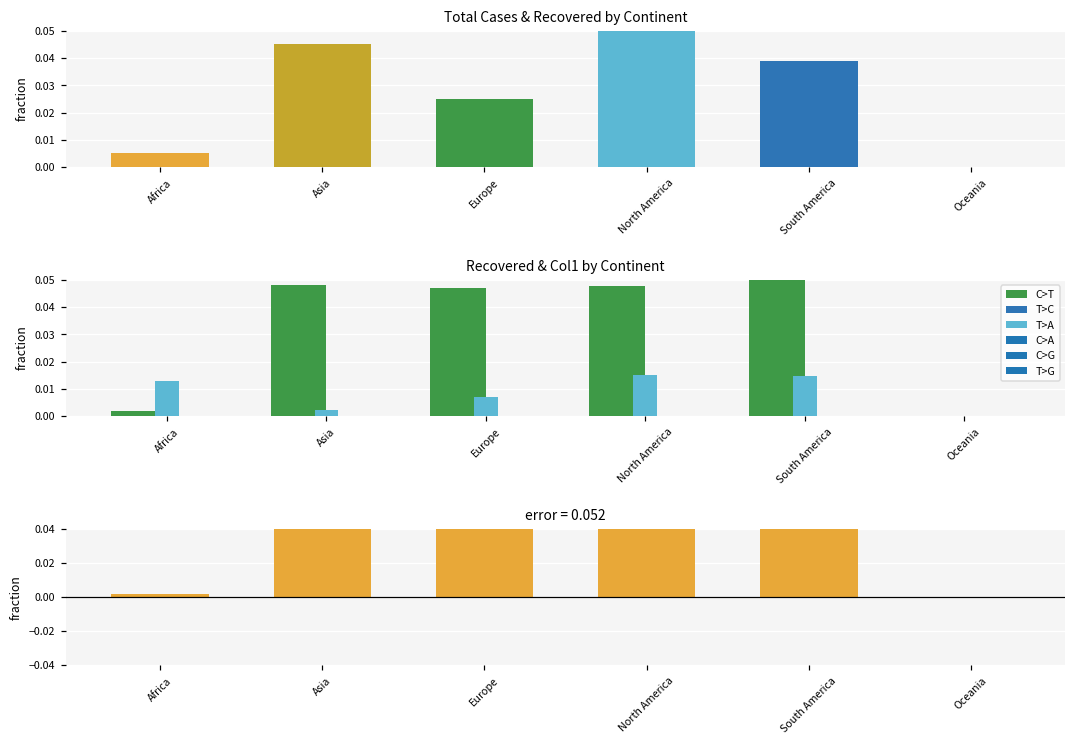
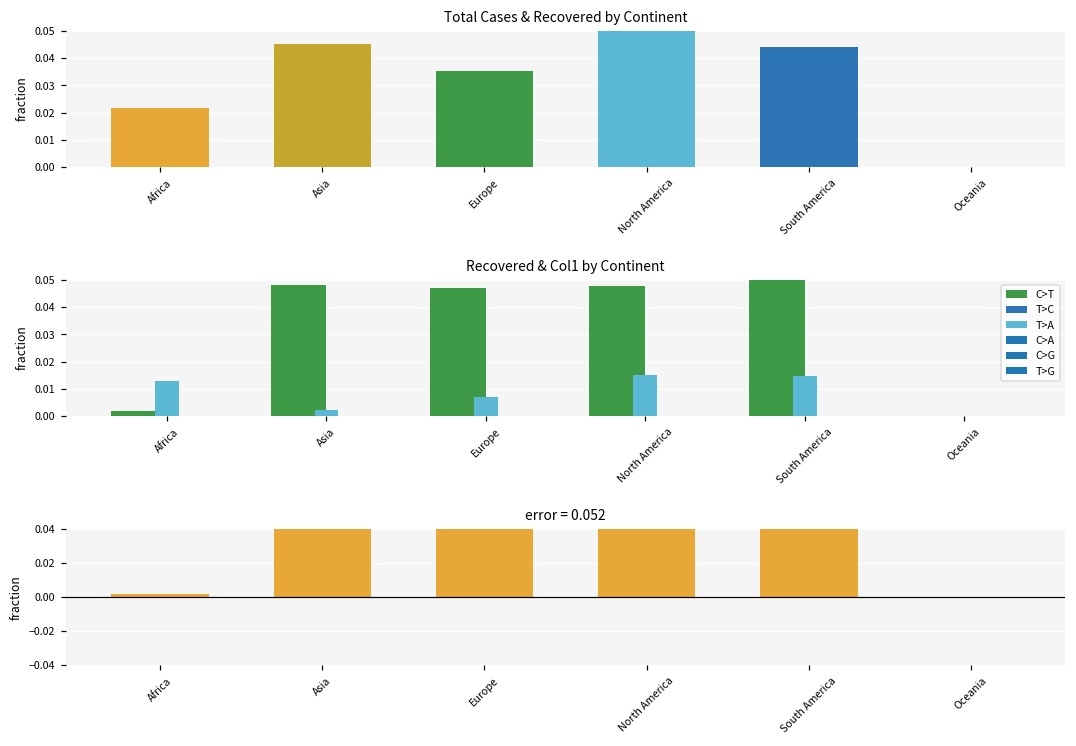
  {
    "Total Cases & Recovered by Continent": {
-     "Africa": 0.005,
+     "Africa": 0.022,
      "Asia": 0.045,
-     "Europe": 0.025,
+     "Europe": 0.035,
      "North America": 0.050,
-     "South America": 0.039,
+     "South America": 0.044,
      "Oceania": 0.000
    },
    "Recovered & Col1 by Continent": {
      "C>T": {
        "Africa": 0.002,
        "Asia": 0.048,
        "Europe": 0.047,
        "North America": 0.048,
        "South America": 0.050,
        "Oceania": 0.000
      },
      "T>C": {
        "Oceania": 0.000
      },
      "T>A": {
        "Africa": 0.013,
        "Asia": 0.002,
        "Europe": 0.007,
        "North America": 0.015,
        "South America": 0.015,
        "Oceania": 0.000
      }
    },
    "error = 0.052": {
      "Africa": 0.002,
      "Oceania": 0.000
    }
  }
